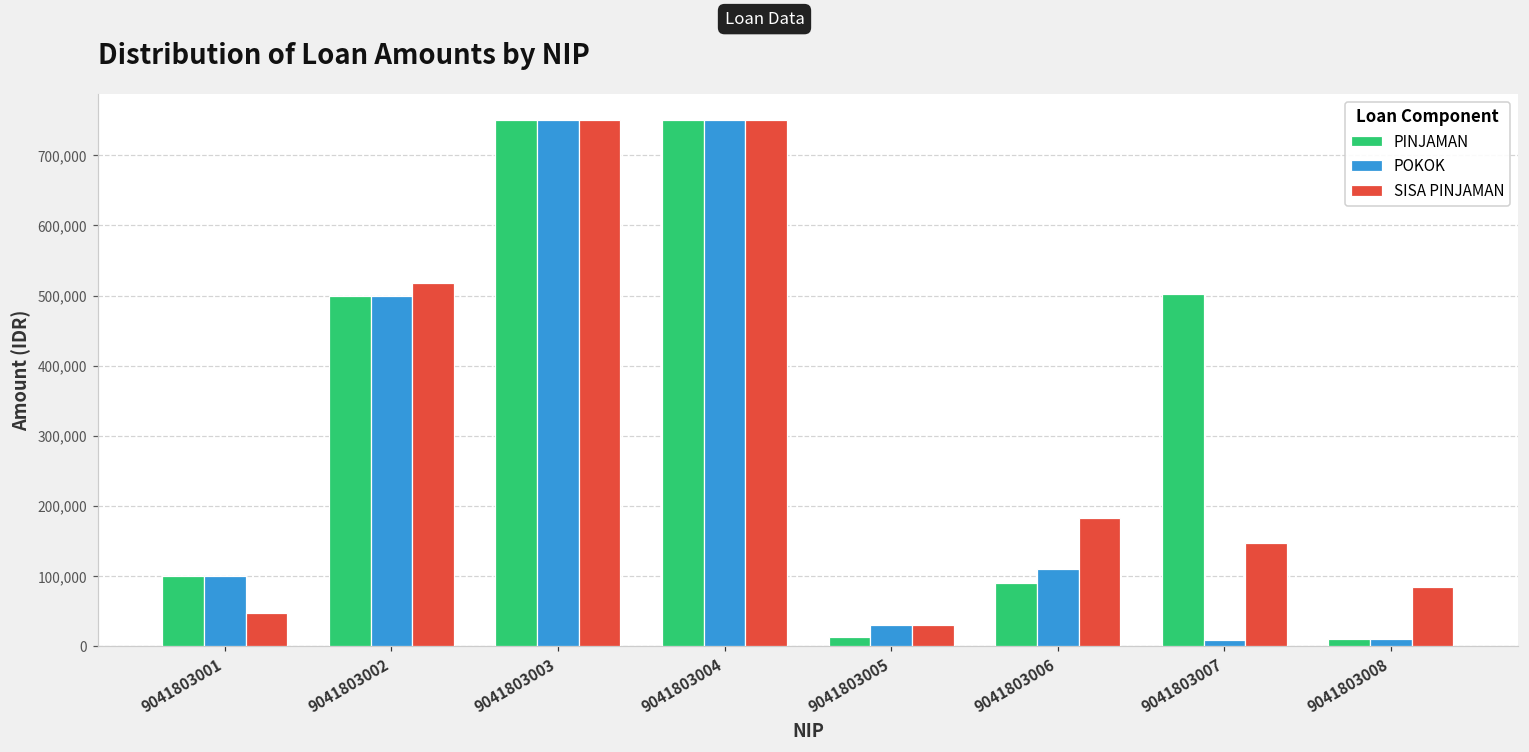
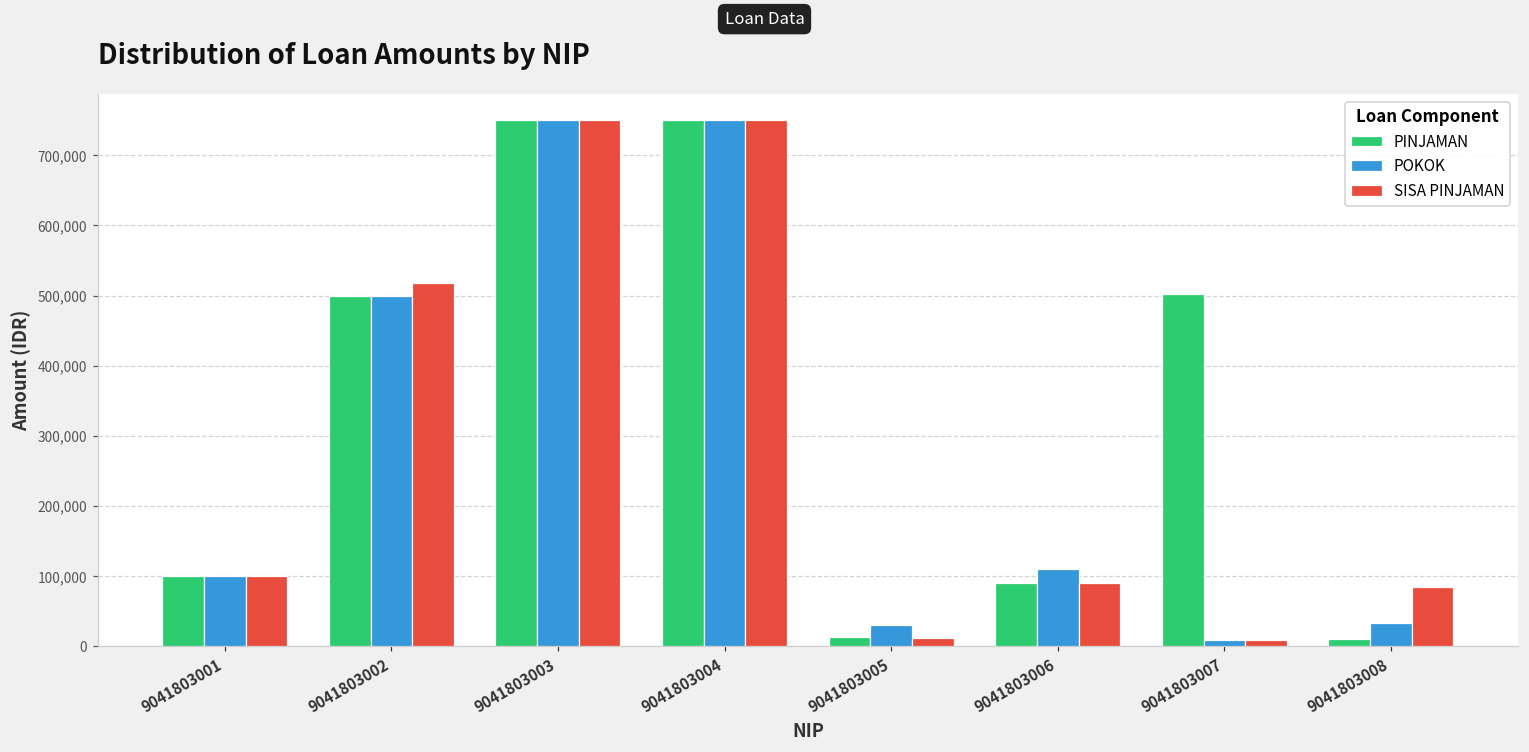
  {
    "PINJAMAN": {
      "9041803001": "100,000",
      "9041803002": "500,000",
      "9041803003": "750,000",
      "9041803004": "750,000",
      "9041803005": "10,000",
      "9041803006": "90,000",
      "9041803007": "500,000",
      "9041803008": "10,000"
    },
    "POKOK": {
      "9041803001": "100,000",
      "9041803002": "500,000",
      "9041803003": "750,000",
      "9041803004": "750,000",
      "9041803005": "30,000",
      "9041803006": "110,000",
      "9041803007": "10,000",
-     "9041803008": "10,000"
+     "9041803008": "30,000"
    },
    "SISA PINJAMAN": {
-     "9041803001": "50,000",
+     "9041803001": "100,000",
      "9041803002": "520,000",
      "9041803003": "750,000",
      "9041803004": "750,000",
-     "9041803005": "30,000",
-     "9041803006": "180,000",
-     "9041803007": "150,000",
+     "9041803005": "10,000",
+     "9041803006": "90,000",
+     "9041803007": "10,000",
      "9041803008": "80,000"
    }
  }
